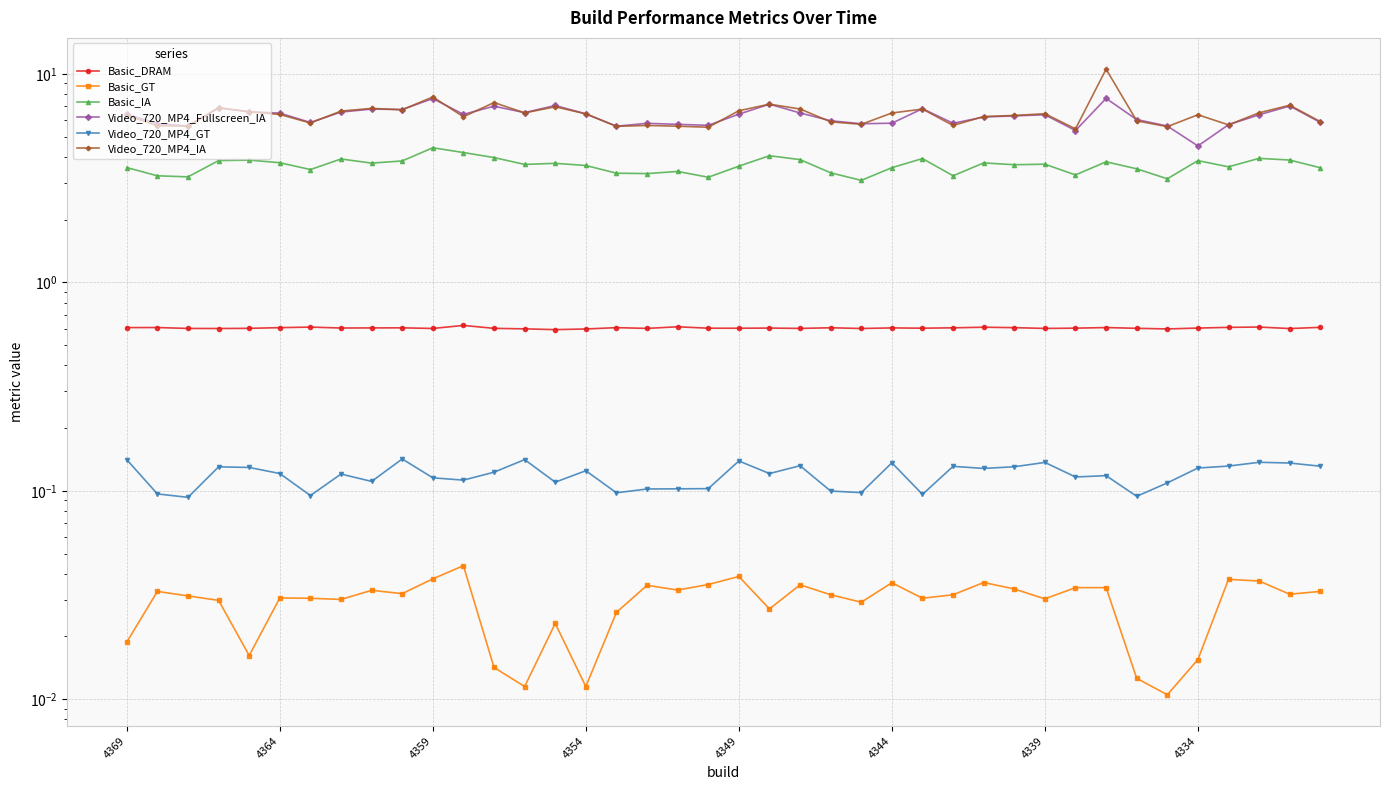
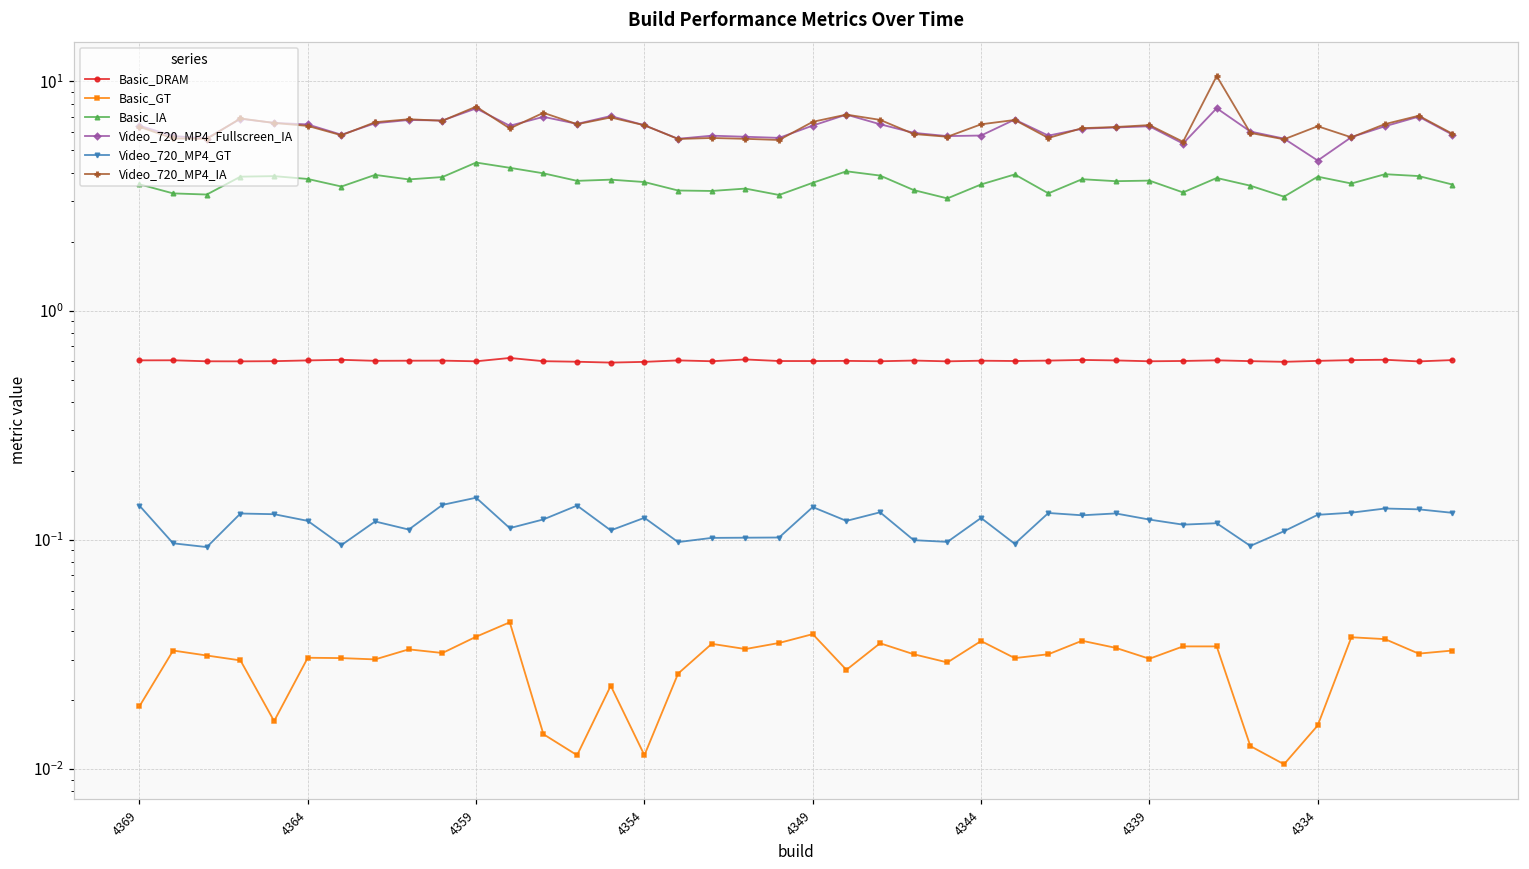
  {
    "Basic_DRAM": {
      "4369": 0.61,
      "4364": 0.61,
      "4359": 0.60,
      "4354": 0.60,
      "4349": 0.60,
      "4344": 0.60,
      "4339": 0.60,
      "4334": 0.60
    },
    "Basic_GT": {
      "4369": 0.019,
      "4364": 0.03,
      "4359": 0.038,
      "4354": 0.012,
      "4349": 0.039,
      "4344": 0.036,
      "4339": 0.03,
      "4334": 0.016
    },
    "Basic_IA": {
      "4369": 3.6,
      "4364": 3.8,
      "4359": 4.4,
      "4354": 3.6,
      "4349": 3.6,
      "4344": 3.6,
      "4339": 3.7,
      "4334": 3.8
    },
    "Video_720_MP4_Fullscreen_IA": {
      "4349": 6.4,
      "4344": 5.8,
      "4334": 4.5
    },
    "Video_720_MP4_GT": {
      "4369": 0.14,
      "4364": 0.12,
-     "4359": 0.12,
+     "4359": 0.15,
      "4354": 0.12,
      "4349": 0.14,
-     "4344": 0.14,
-     "4339": 0.14,
+     "4344": 0.12,
+     "4339": 0.12,
      "4334": 0.13
    },
    "Video_720_MP4_IA": {
      "4349": 6.7,
      "4344": 6.5,
      "4334": 6.4
    }
  }
